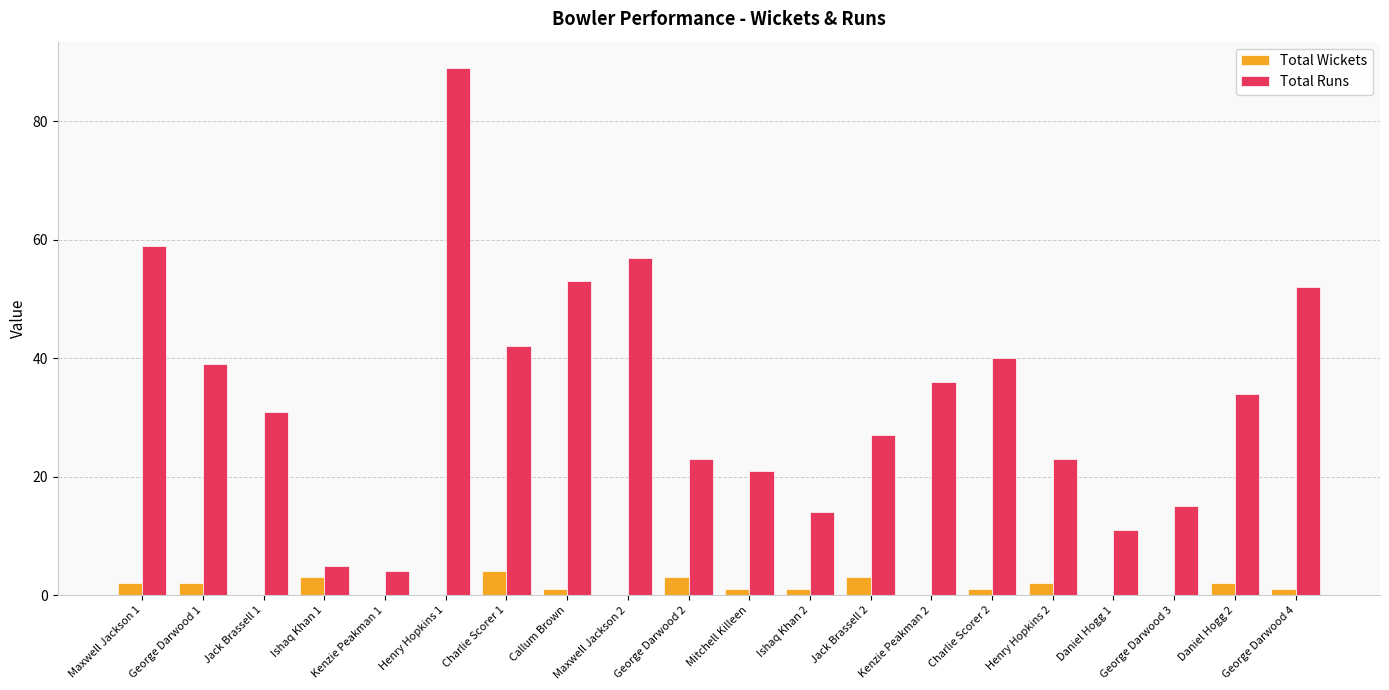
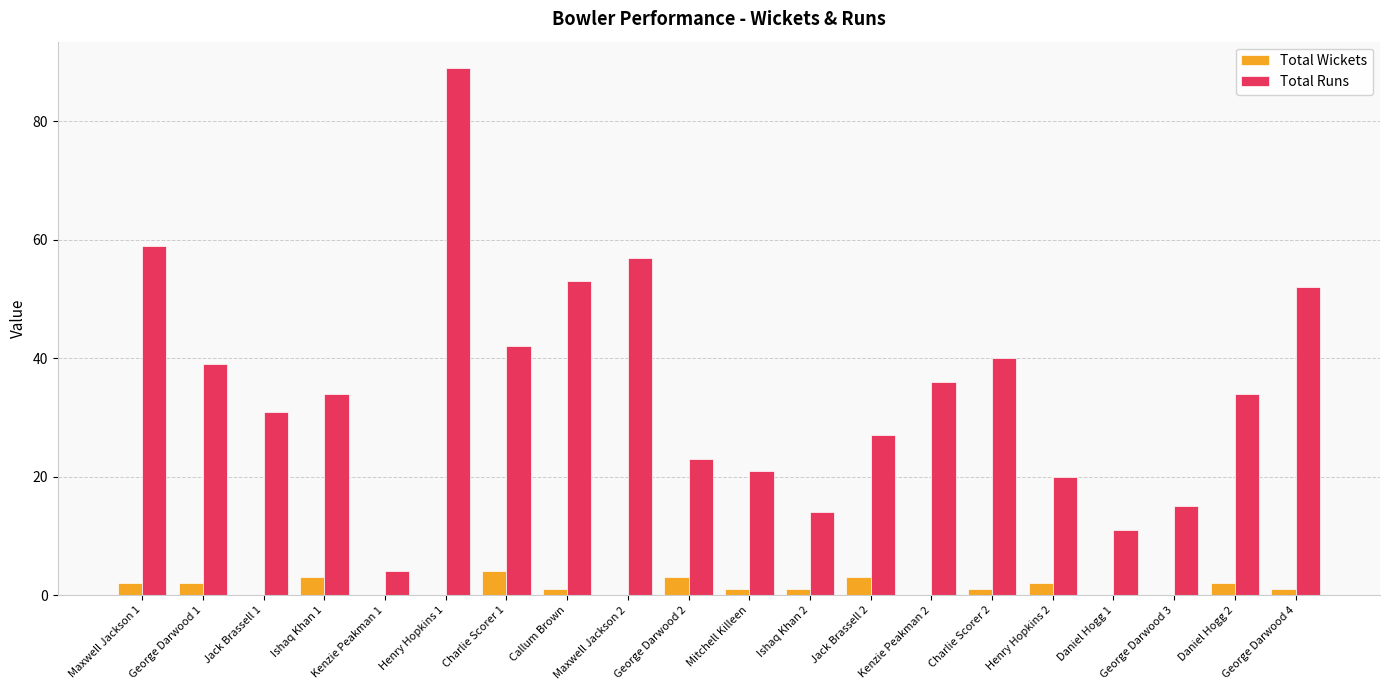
  {
    "Total Wickets": {
      "Maxwell Jackson 1": 2,
      "George Darwood 1": 2,
      "Jack Brassell 1": 0,
      "Ishaq Khan 1": 3,
      "Kenzie Peakman 1": 0,
      "Henry Hopkins 1": 0,
      "Charlie Scorer 1": 4,
      "Callum Brown": 1,
      "Maxwell Jackson 2": 0,
      "George Darwood 2": 3,
      "Mitchell Killeen": 1,
      "Ishaq Khan 2": 1,
      "Jack Brassell 2": 3,
      "Kenzie Peakman 2": 0,
      "Charlie Scorer 2": 1,
      "Henry Hopkins 2": 2,
      "Daniel Hogg 1": 0,
      "George Darwood 3": 0,
      "Daniel Hogg 2": 2,
      "George Darwood 4": 1
    },
    "Total Runs": {
      "Maxwell Jackson 1": 59,
      "George Darwood 1": 39,
      "Jack Brassell 1": 31,
-     "Ishaq Khan 1": 5,
+     "Ishaq Khan 1": 34,
      "Kenzie Peakman 1": 4,
      "Henry Hopkins 1": 89,
      "Charlie Scorer 1": 42,
      "Callum Brown": 53,
      "Maxwell Jackson 2": 57,
      "George Darwood 2": 23,
      "Mitchell Killeen": 21,
      "Ishaq Khan 2": 14,
      "Jack Brassell 2": 27,
      "Kenzie Peakman 2": 36,
      "Charlie Scorer 2": 40,
-     "Henry Hopkins 2": 23,
+     "Henry Hopkins 2": 20,
      "Daniel Hogg 1": 11,
      "George Darwood 3": 15,
      "Daniel Hogg 2": 34,
      "George Darwood 4": 52
    }
  }
